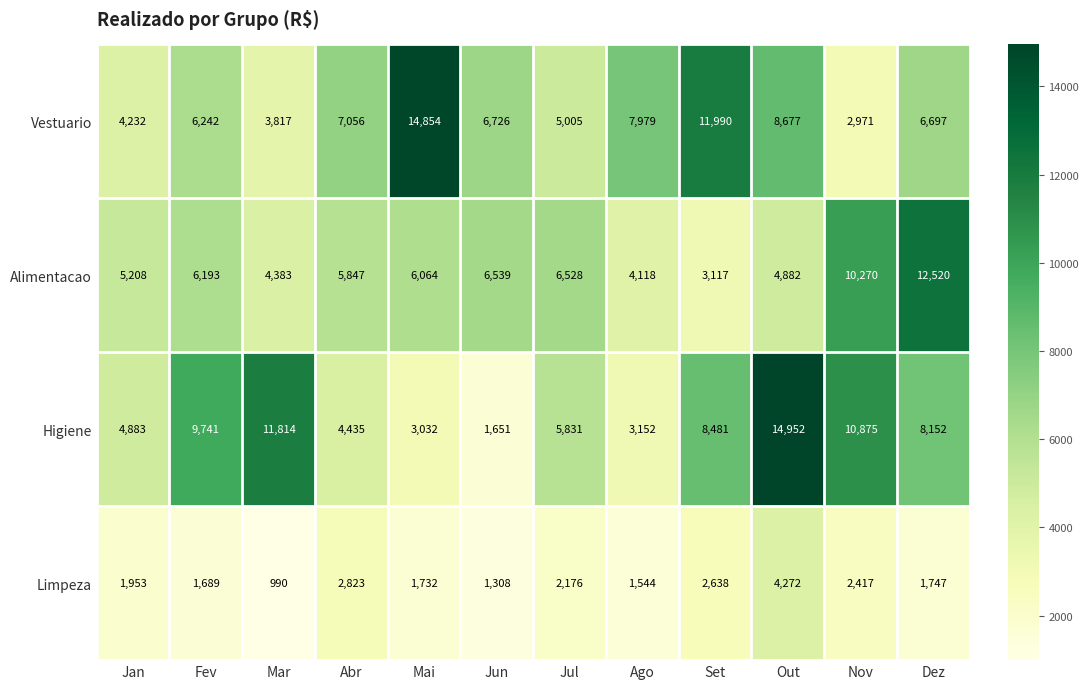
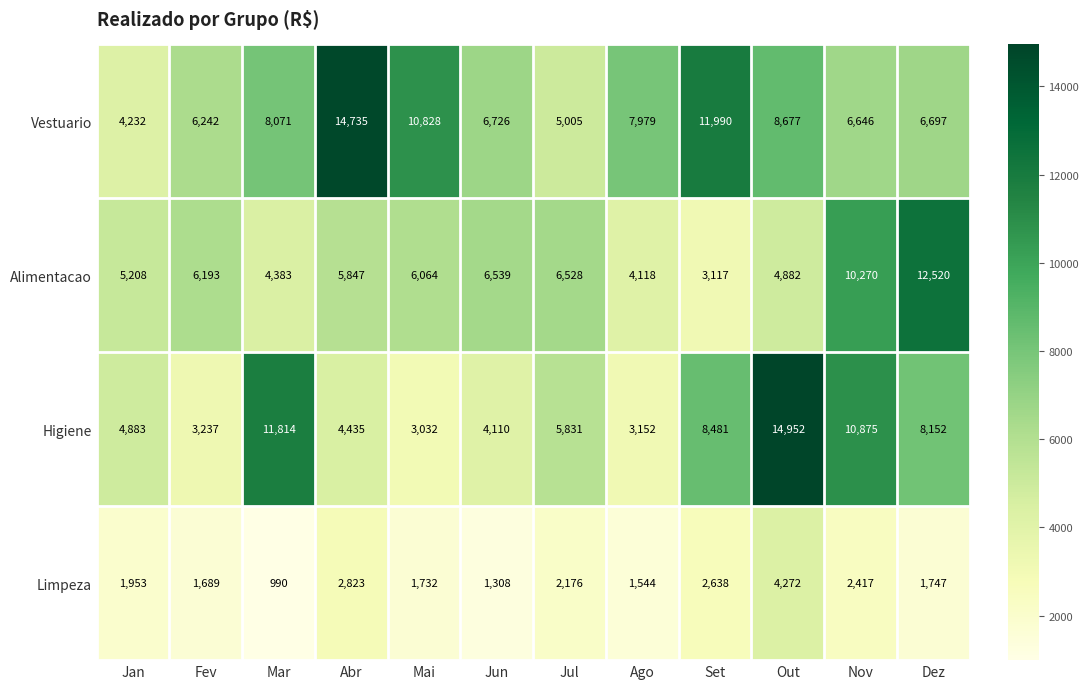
  {
    "Vestuario": {
      "Jan": "4,232",
      "Fev": "6,242",
-     "Mar": "3,817",
-     "Abr": "7,056",
-     "Mai": "14,854",
+     "Mar": "8,071",
+     "Abr": "14,735",
+     "Mai": "10,828",
      "Jun": "6,726",
      "Jul": "5,005",
      "Ago": "7,979",
      "Set": "11,990",
      "Out": "8,677",
-     "Nov": "2,971",
+     "Nov": "6,646",
      "Dez": "6,697"
    },
    "Alimentacao": {
      "Jan": "5,208",
      "Fev": "6,193",
      "Mar": "4,383",
      "Abr": "5,847",
      "Mai": "6,064",
      "Jun": "6,539",
      "Jul": "6,528",
      "Ago": "4,118",
      "Set": "3,117",
      "Out": "4,882",
      "Nov": "10,270",
      "Dez": "12,520"
    },
    "Higiene": {
      "Jan": "4,883",
-     "Fev": "9,741",
+     "Fev": "3,237",
      "Mar": "11,814",
      "Abr": "4,435",
      "Mai": "3,032",
-     "Jun": "1,651",
+     "Jun": "4,110",
      "Jul": "5,831",
      "Ago": "3,152",
      "Set": "8,481",
      "Out": "14,952",
      "Nov": "10,875",
      "Dez": "8,152"
    },
    "Limpeza": {
      "Jan": "1,953",
      "Fev": "1,689",
      "Mar": "990",
      "Abr": "2,823",
      "Mai": "1,732",
      "Jun": "1,308",
      "Jul": "2,176",
      "Ago": "1,544",
      "Set": "2,638",
      "Out": "4,272",
      "Nov": "2,417",
      "Dez": "1,747"
    }
  }
